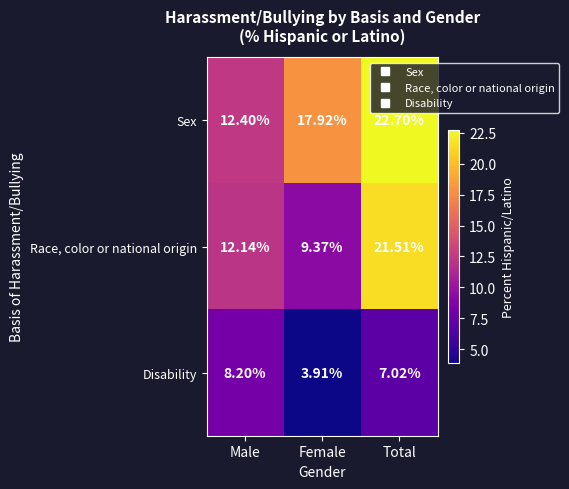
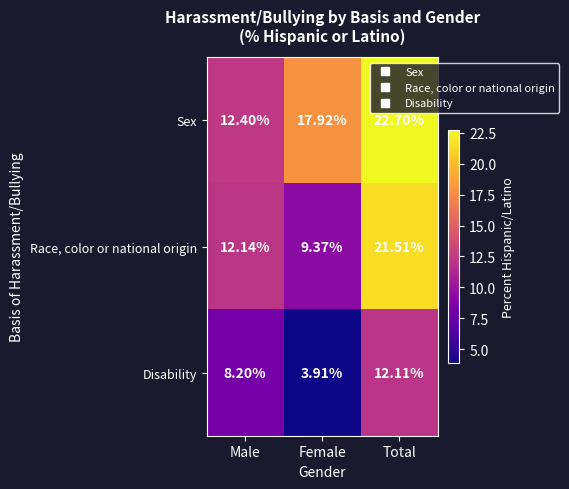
  {
    "Sex": {
      "Male": "12.40%",
      "Female": "17.92%",
      "Total": "22.70%"
    },
    "Race, color or national origin": {
      "Male": "12.14%",
      "Female": "9.37%",
      "Total": "21.51%"
    },
    "Disability": {
      "Male": "8.20%",
      "Female": "3.91%",
-     "Total": "7.02%"
+     "Total": "12.11%"
    }
  }
